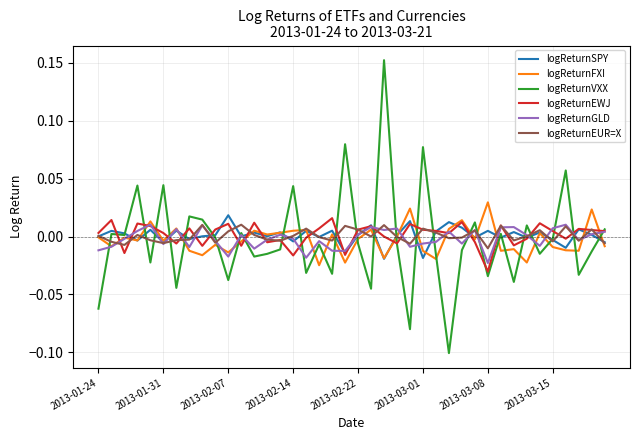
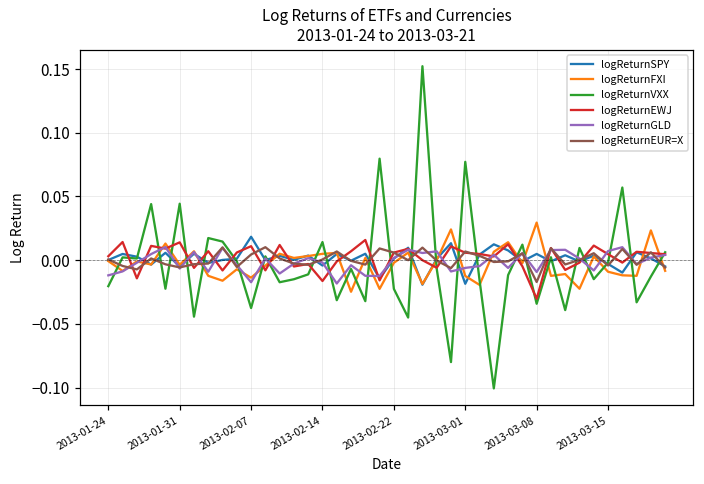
  {
    "logReturnSPY": {
      "2013-02-07": 0.018,
      "2013-02-14": -0.004,
      "2013-03-01": -0.019,
      "2013-03-08": 0.005
    },
    "logReturnFXI": {
      "2013-02-07": -0.014,
      "2013-02-14": 0.005,
      "2013-02-22": -0.002,
      "2013-03-01": -0.012,
      "2013-03-08": 0.030,
      "2013-03-15": -0.009
    },
    "logReturnVXX": {
-     "2013-01-24": -0.062,
+     "2013-01-24": -0.020,
      "2013-01-31": 0.044,
      "2013-02-07": -0.038,
-     "2013-02-14": 0.044,
-     "2013-02-22": -0.006,
+     "2013-02-14": 0.014,
+     "2013-02-22": -0.023,
      "2013-03-01": 0.077,
      "2013-03-08": -0.034
    },
    "logReturnEWJ": {
      "2013-01-24": 0.003,
-     "2013-01-31": 0.003,
+     "2013-01-31": 0.014,
      "2013-02-07": 0.011,
      "2013-02-14": -0.016,
      "2013-03-08": -0.030,
      "2013-03-15": 0.005
    },
    "logReturnGLD": {
      "2013-01-24": -0.012,
      "2013-02-07": -0.017,
      "2013-02-14": -0.002,
      "2013-03-01": -0.006,
-     "2013-03-08": -0.023,
+     "2013-03-08": -0.009,
      "2013-03-15": 0.007
    },
    "logReturnEUR=X": {
      "2013-02-07": 0.004,
      "2013-02-14": 0.001,
-     "2013-03-08": -0.010
+     "2013-03-08": -0.017
    }
  }
